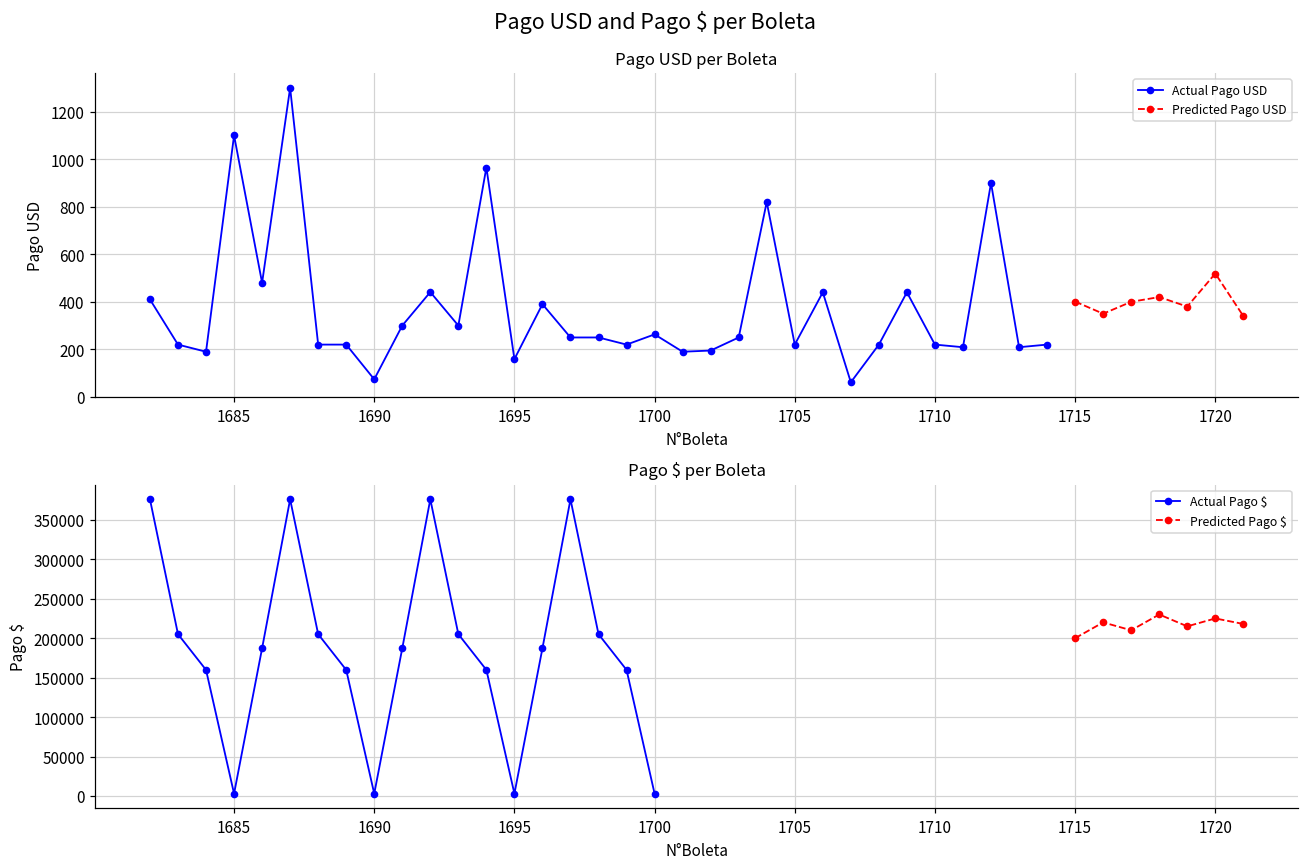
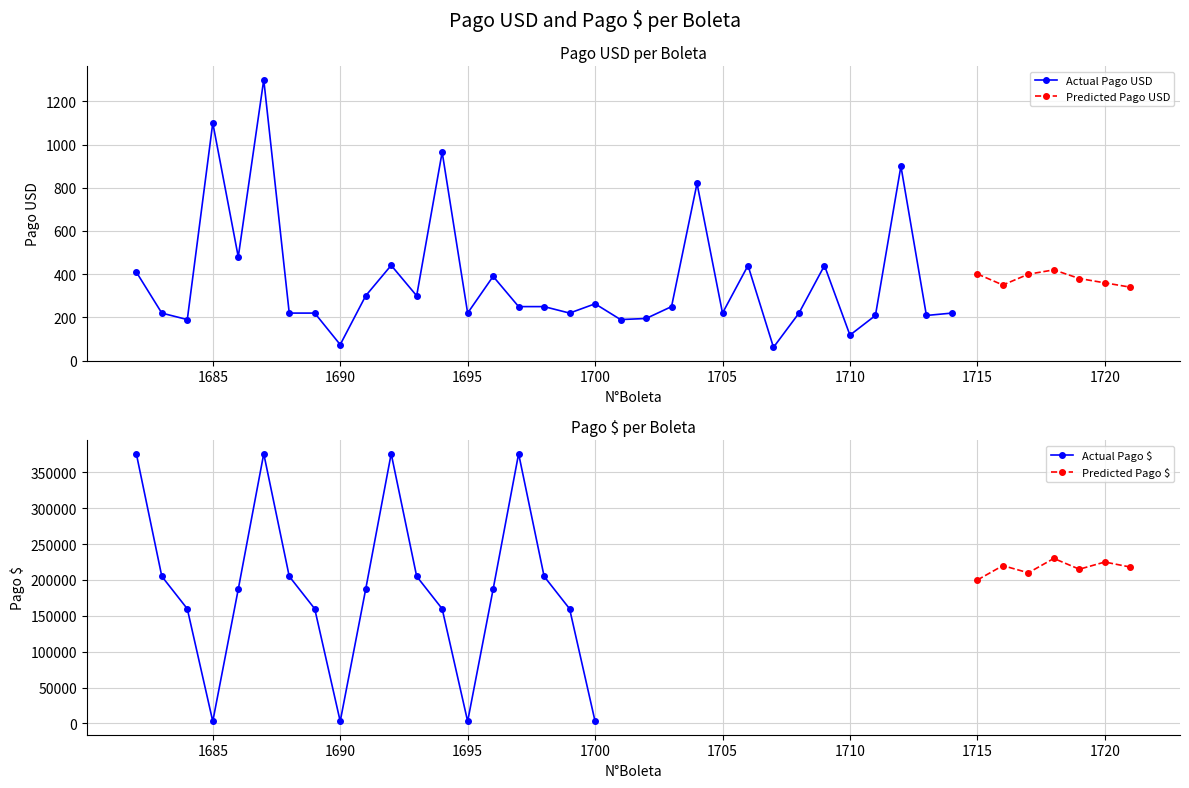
  {
    "Pago USD per Boleta": {
      "Actual Pago USD": {
        "1685": 1100,
        "1690": 70,
-       "1695": 160,
+       "1695": 220,
        "1700": 260,
        "1705": 220,
-       "1710": 220
+       "1710": 120
      },
      "Predicted Pago USD": {
        "1715": 400,
-       "1720": 520
+       "1720": 360
      }
    },
    "Pago $ per Boleta": {
      "Actual Pago $": {
        "1685": 0,
        "1690": 0,
        "1695": 0,
        "1700": 0
      },
      "Predicted Pago $": {
        "1715": 200000,
        "1720": 230000
      }
    }
  }
